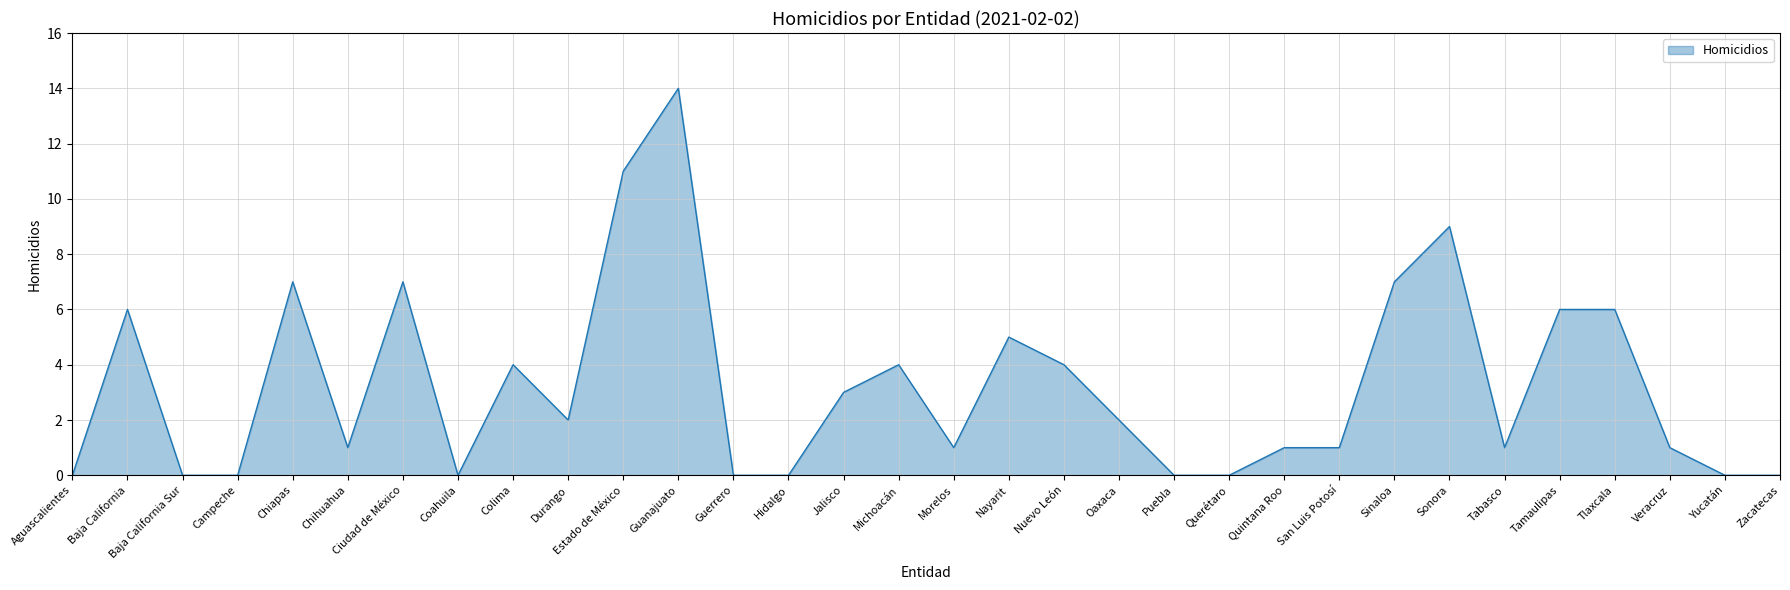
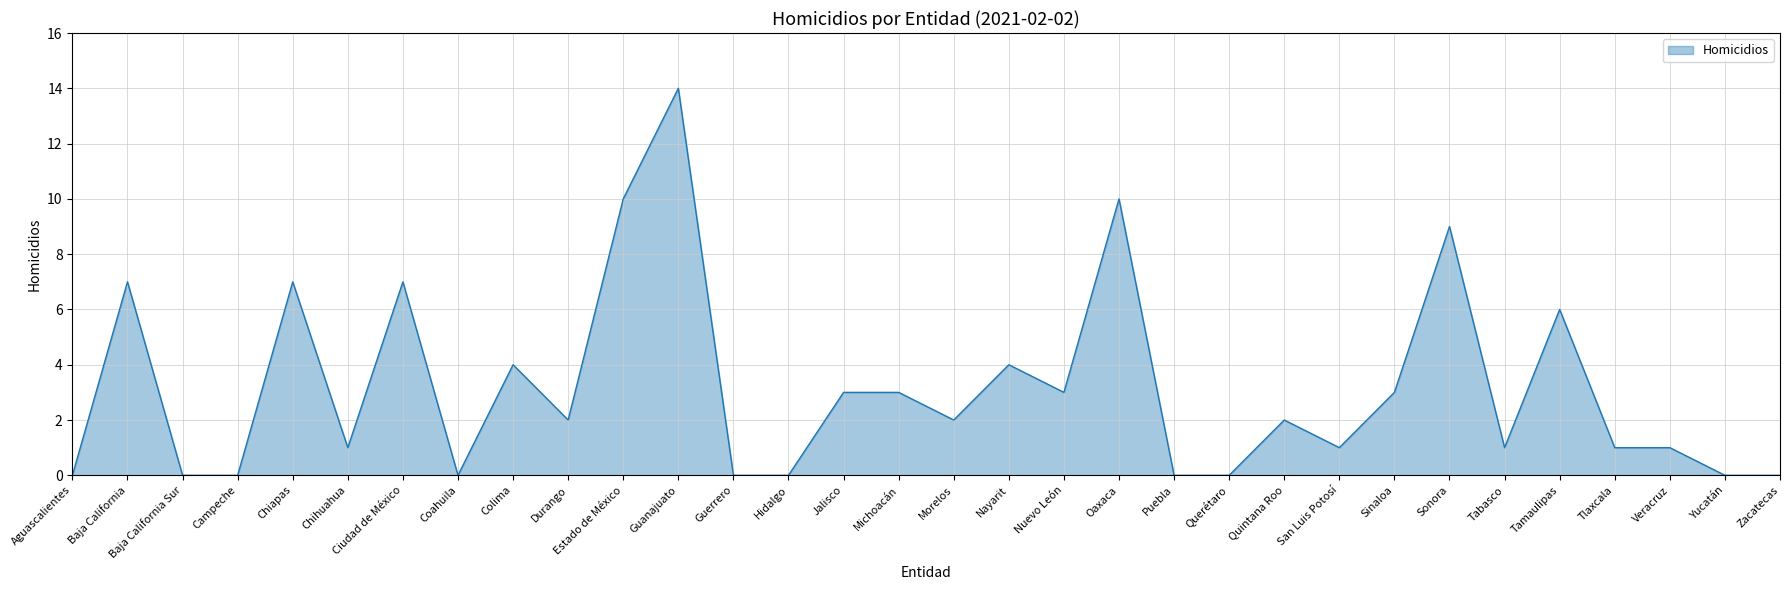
  {
    "Aguascalientes": 0,
-   "Baja California": 6,
+   "Baja California": 7,
    "Baja California Sur": 0,
    "Campeche": 0,
    "Chiapas": 7,
    "Chihuahua": 1,
    "Ciudad de México": 7,
    "Coahuila": 0,
    "Colima": 4,
    "Durango": 2,
-   "Estado de México": 11,
+   "Estado de México": 10,
    "Guanajuato": 14,
    "Guerrero": 0,
    "Hidalgo": 0,
    "Jalisco": 3,
-   "Michoacán": 4,
-   "Morelos": 1,
-   "Nayarit": 5,
-   "Nuevo León": 4,
-   "Oaxaca": 2,
+   "Michoacán": 3,
+   "Morelos": 2,
+   "Nayarit": 4,
+   "Nuevo León": 3,
+   "Oaxaca": 10,
    "Puebla": 0,
    "Querétaro": 0,
-   "Quintana Roo": 1,
+   "Quintana Roo": 2,
    "San Luis Potosí": 1,
-   "Sinaloa": 7,
+   "Sinaloa": 3,
    "Sonora": 9,
    "Tabasco": 1,
    "Tamaulipas": 6,
-   "Tlaxcala": 6,
+   "Tlaxcala": 1,
    "Veracruz": 1,
    "Yucatán": 0,
    "Zacatecas": 0
  }
